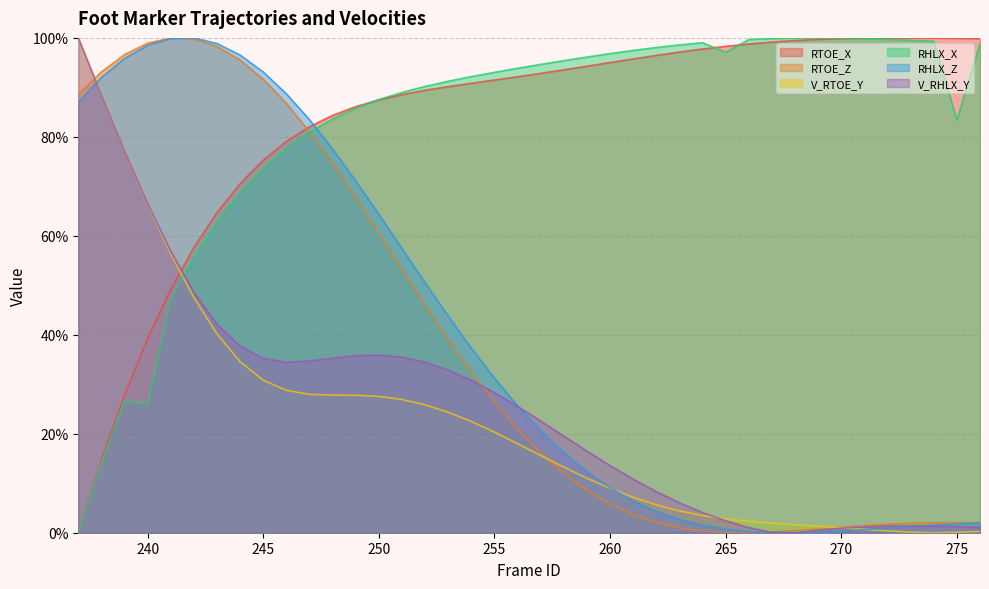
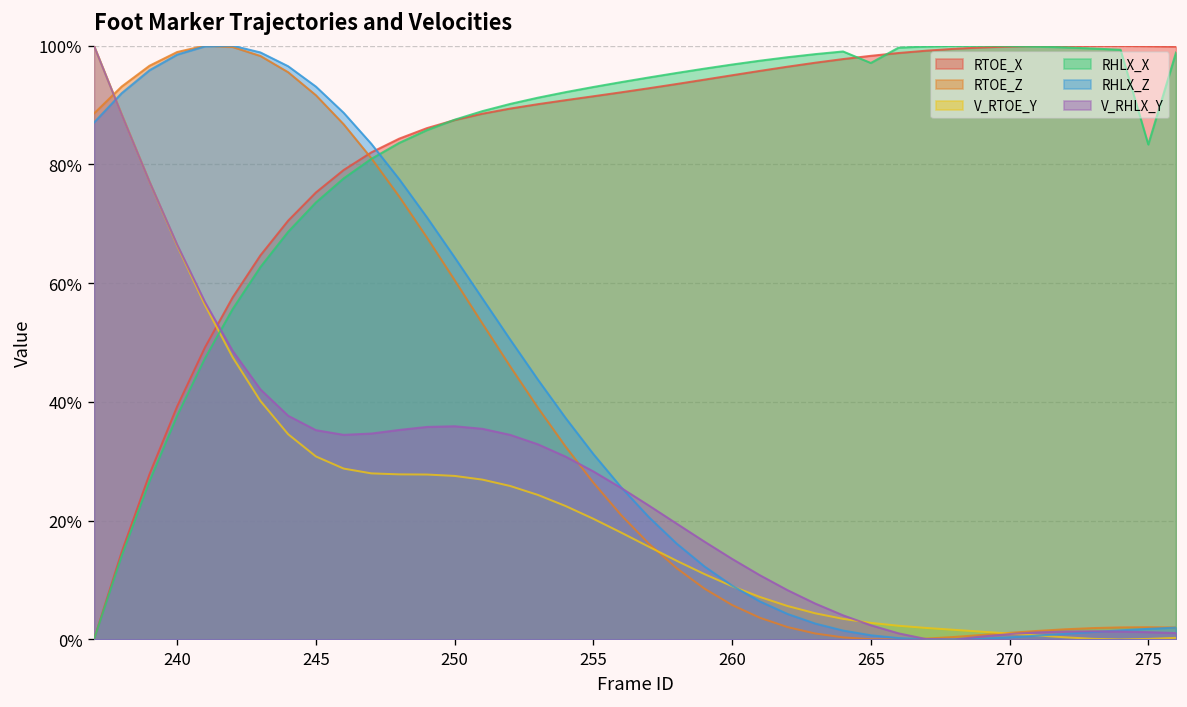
  {
    "RHLX_X": {
-     "240": "26%",
+     "240": "38%",
      "245": "74%",
      "255": "93%",
      "260": "97%",
      "265": "97%",
      "275": "83%"
    },
    "RHLX_Z": {
      "245": "93%",
      "250": "64%",
      "255": "31%",
      "265": "1%",
      "270": "0%"
    },
    "V_RHLX_Y": {
      "245": "35%",
      "250": "36%",
      "255": "28%",
      "260": "14%",
      "275": "1%"
    }
  }
